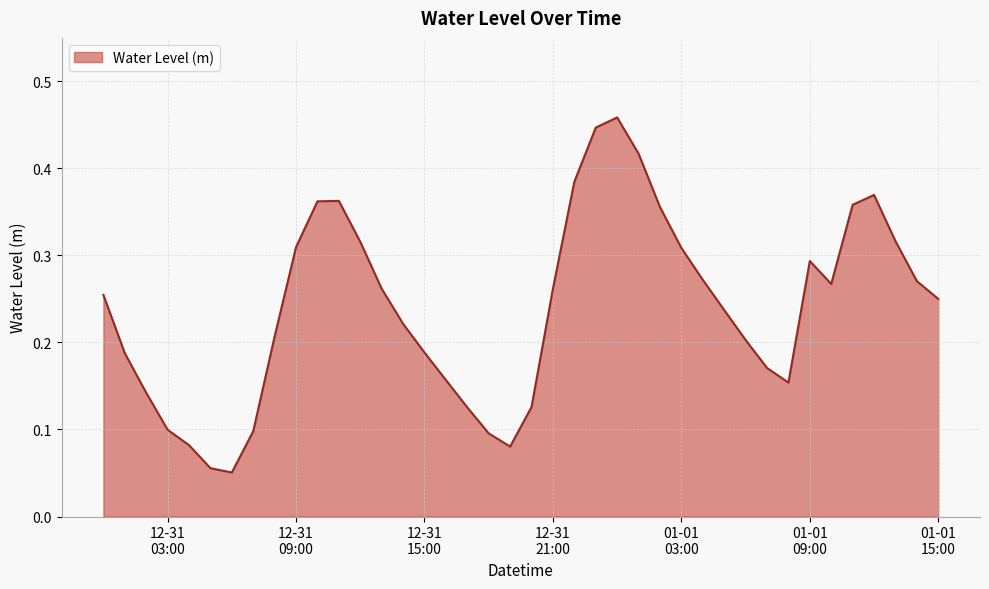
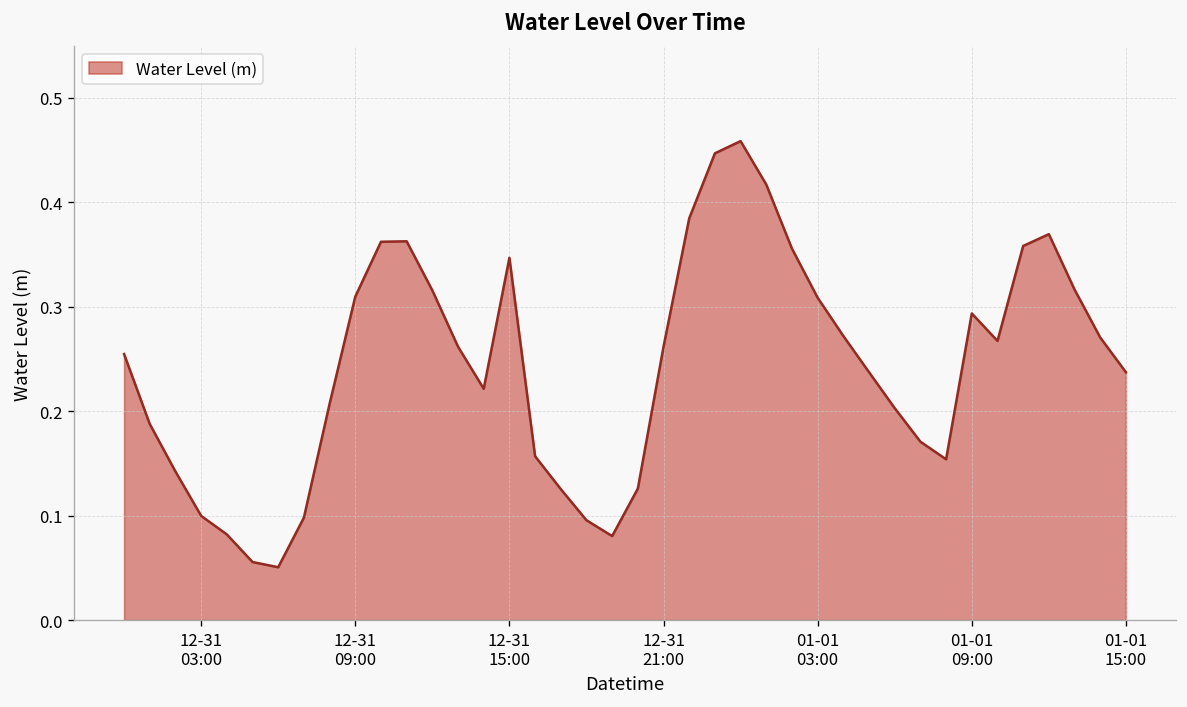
  {
    "12-31 03:00": 0.10,
    "12-31 09:00": 0.31,
-   "12-31 15:00": 0.19,
+   "12-31 15:00": 0.35,
    "12-31 21:00": 0.26,
    "01-01 03:00": 0.31,
    "01-01 09:00": 0.29,
-   "01-01 15:00": 0.25
+   "01-01 15:00": 0.24
  }
